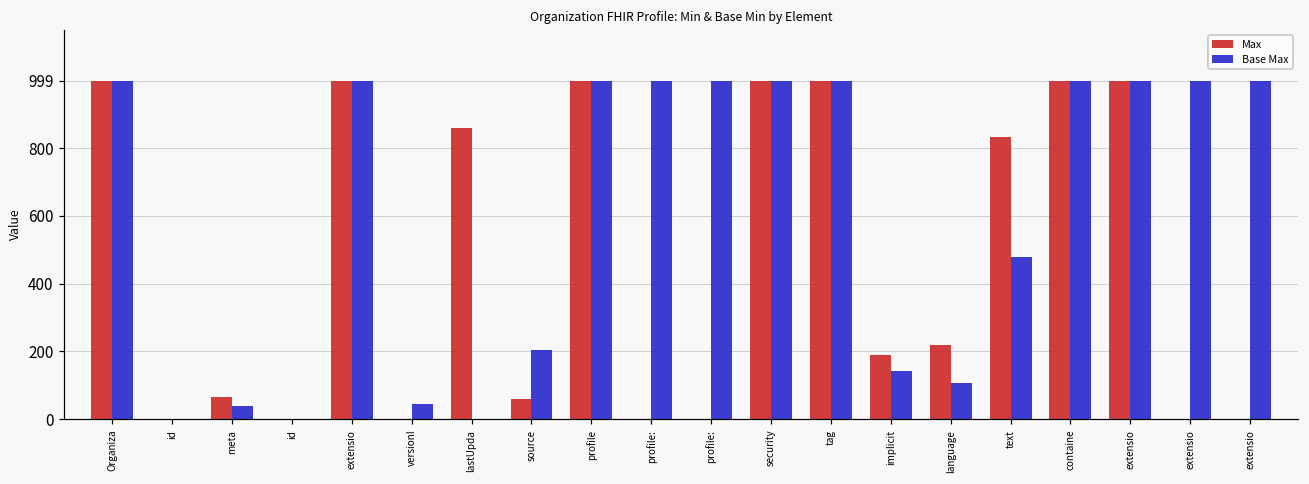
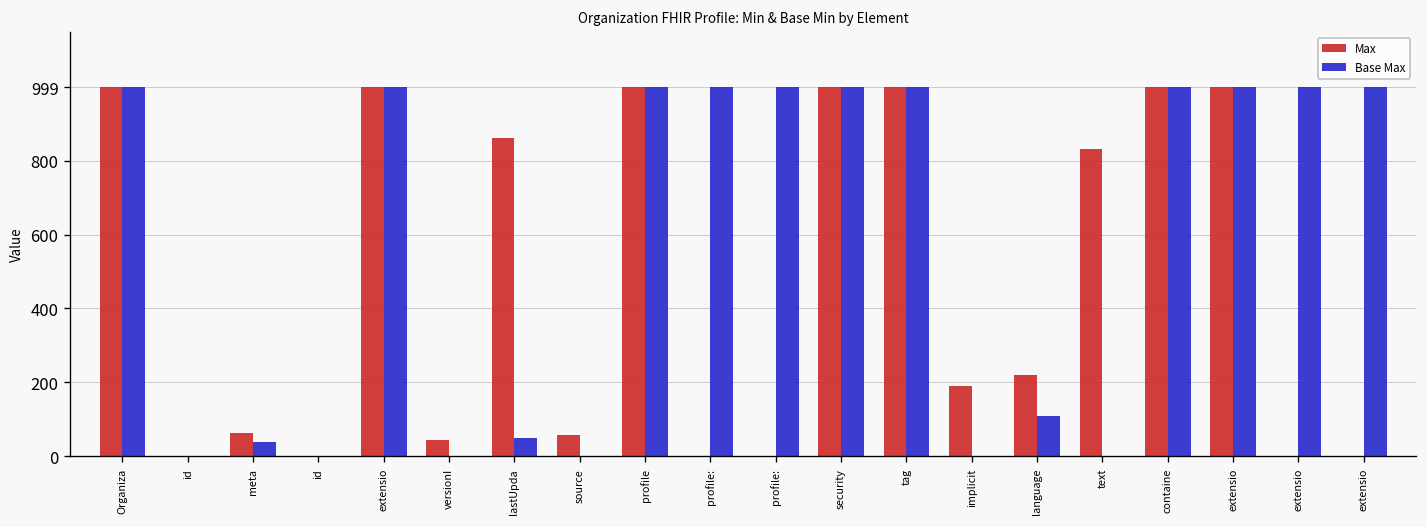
  {
    "Max": {
      "Organiza": 1000,
      "meta": 60,
-     "versionI": 0,
+     "versionI": 40,
      "lastUpda": 860,
      "source": 60,
      "profile": 1000,
      "security": 1000,
      "tag": 1000,
      "implicit": 190,
      "language": 220,
      "text": 830,
      "containe": 1000
    },
    "Base Max": {
      "Organiza": 1000,
      "meta": 40,
-     "versionI": 50,
-     "lastUpda": 0,
-     "source": 200,
+     "versionI": 0,
+     "lastUpda": 50,
+     "source": 0,
      "profile": 1000,
      "security": 1000,
      "tag": 1000,
-     "implicit": 140,
+     "implicit": 0,
      "language": 110,
-     "text": 480,
+     "text": 0,
      "containe": 1000
    }
  }
